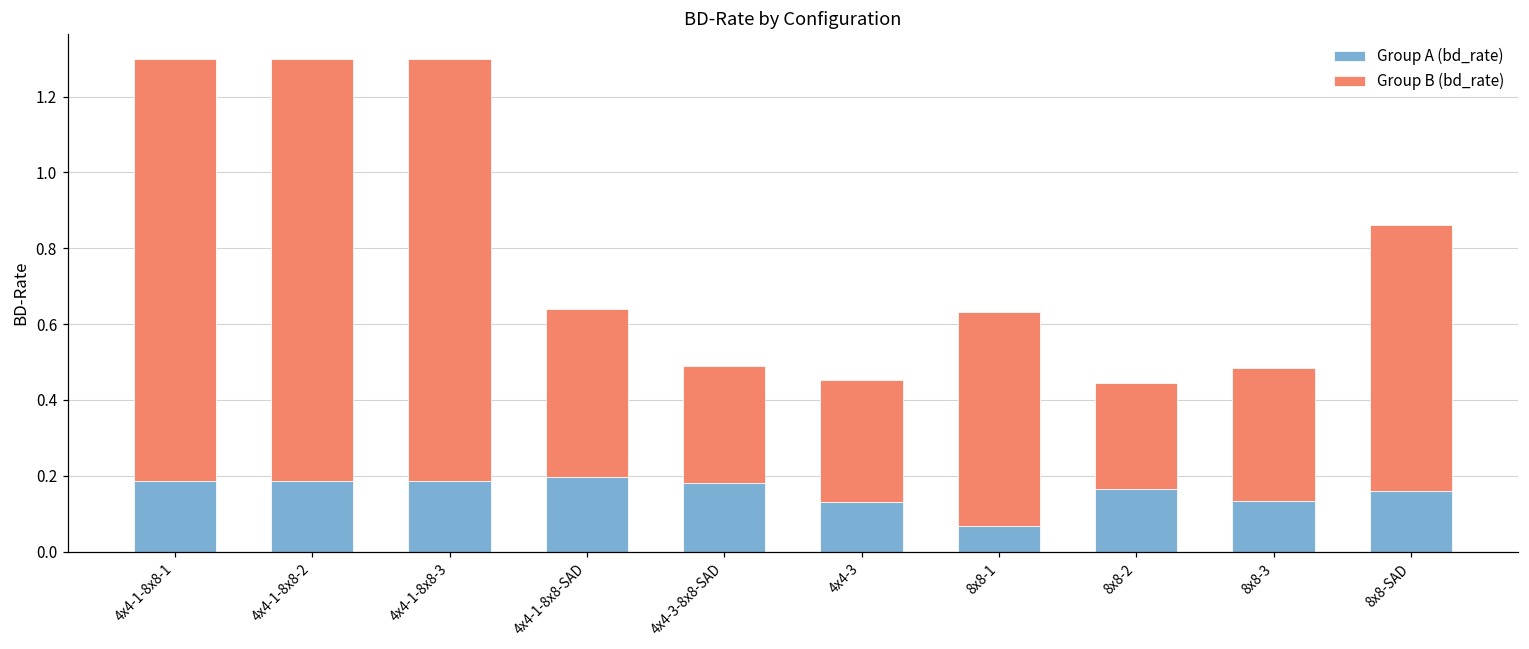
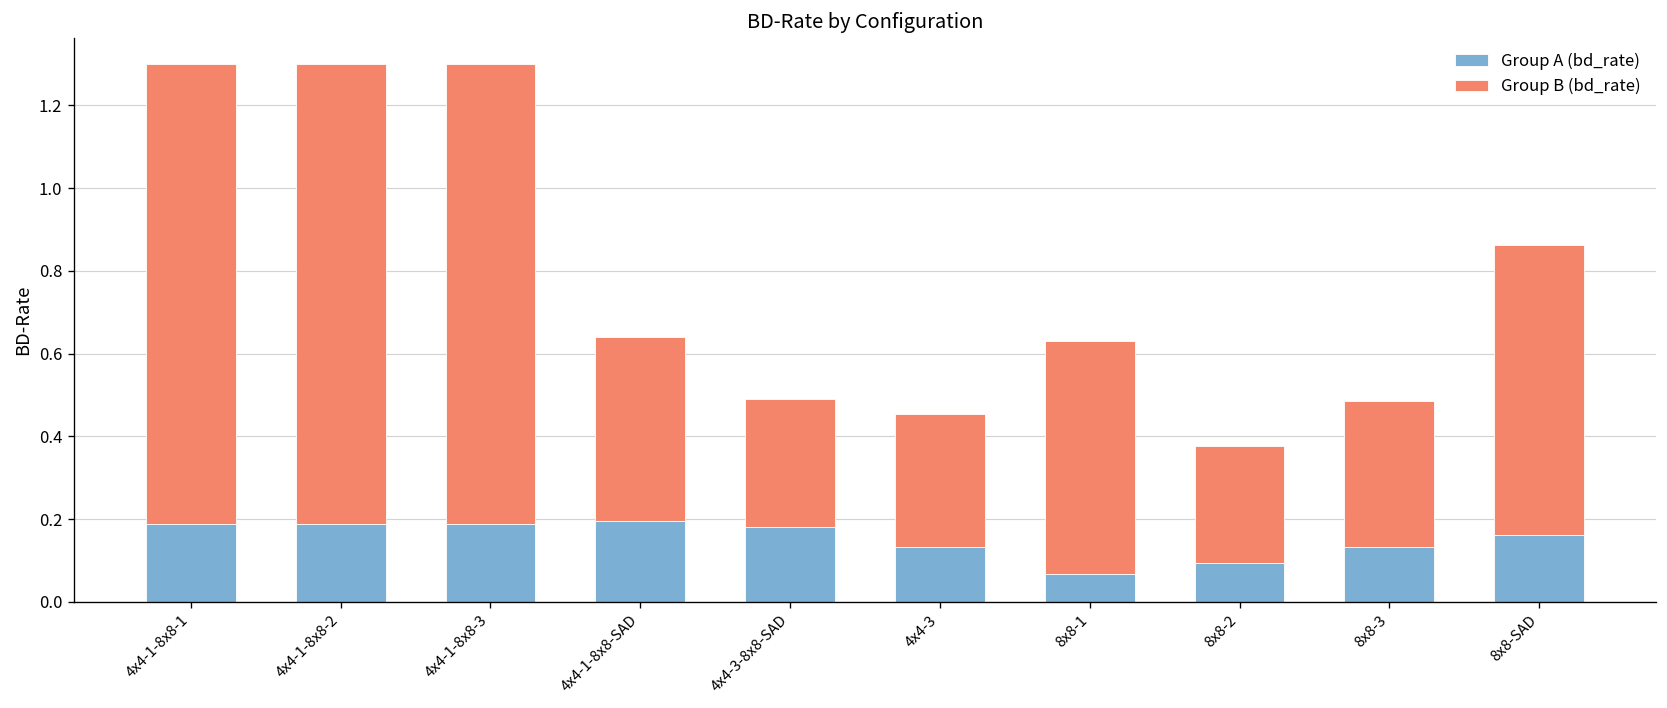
  {
    "Group A (bd_rate)": {
      "4x4-1-8x8-1": 0.19,
      "4x4-1-8x8-2": 0.19,
      "4x4-1-8x8-3": 0.19,
      "4x4-1-8x8-SAD": 0.20,
      "4x4-3-8x8-SAD": 0.18,
      "4x4-3": 0.13,
      "8x8-1": 0.07,
-     "8x8-2": 0.16,
+     "8x8-2": 0.09,
      "8x8-3": 0.13,
      "8x8-SAD": 0.16
    },
    "Group B (bd_rate)": {
      "4x4-1-8x8-1": 1.11,
      "4x4-1-8x8-2": 1.11,
      "4x4-1-8x8-3": 1.11,
      "4x4-1-8x8-SAD": 0.44,
      "4x4-3-8x8-SAD": 0.31,
      "4x4-3": 0.32,
      "8x8-1": 0.56,
      "8x8-2": 0.28,
      "8x8-3": 0.35,
      "8x8-SAD": 0.70
    }
  }
